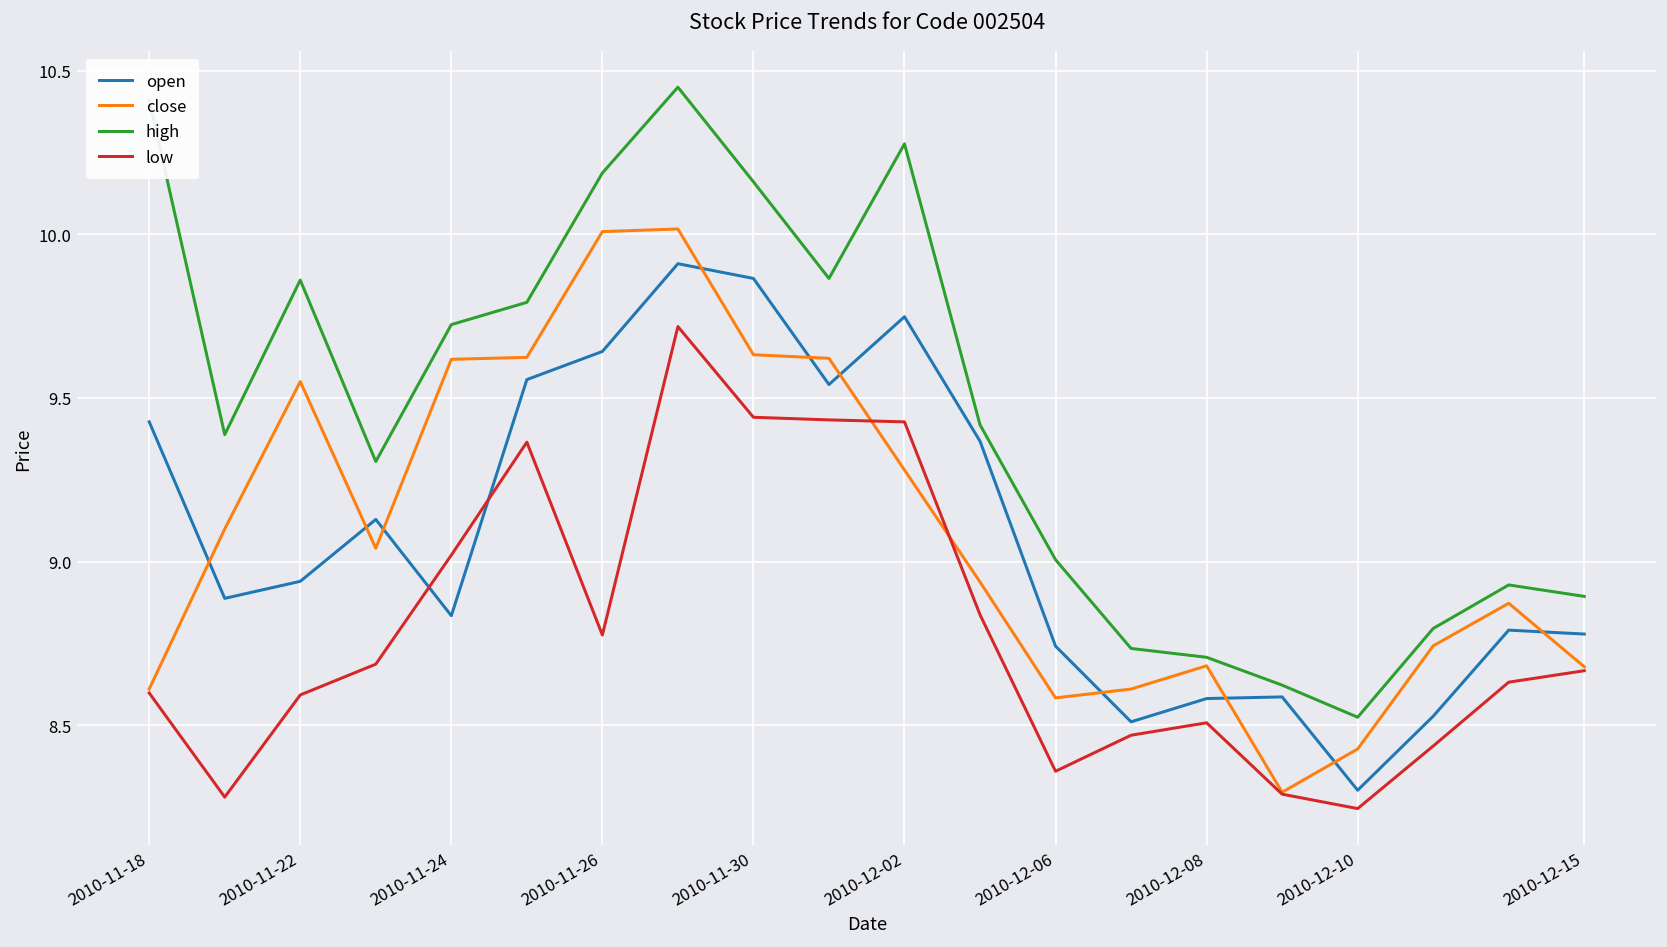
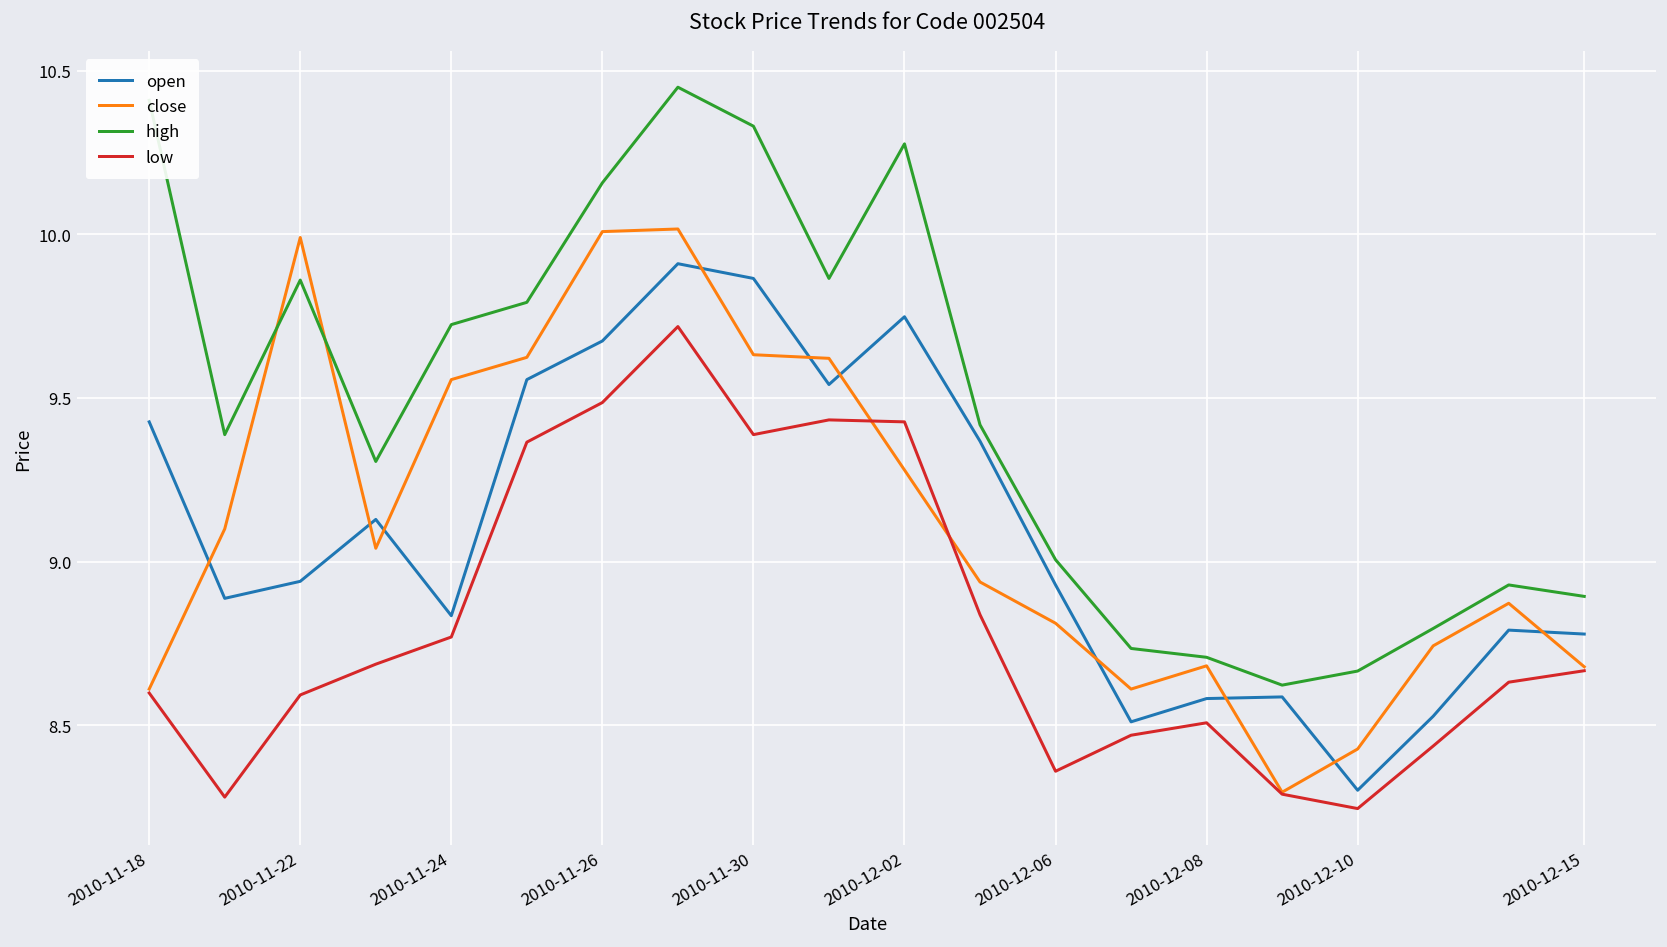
  {
    "open": {
      "2010-11-18": 9.43,
      "2010-11-22": 8.94,
      "2010-11-24": 8.84,
-     "2010-11-26": 9.64,
+     "2010-11-26": 9.67,
      "2010-11-30": 9.87,
      "2010-12-02": 9.75,
-     "2010-12-06": 8.74,
+     "2010-12-06": 8.93,
      "2010-12-08": 8.58,
      "2010-12-10": 8.30,
      "2010-12-15": 8.78
    },
    "close": {
      "2010-11-18": 8.61,
-     "2010-11-22": 9.55,
-     "2010-11-24": 9.62,
+     "2010-11-22": 9.99,
+     "2010-11-24": 9.56,
      "2010-11-26": 10.01,
      "2010-11-30": 9.63,
      "2010-12-02": 9.28,
-     "2010-12-06": 8.58,
+     "2010-12-06": 8.81,
      "2010-12-08": 8.68,
      "2010-12-10": 8.43,
      "2010-12-15": 8.68
    },
    "high": {
      "2010-11-22": 9.86,
      "2010-11-24": 9.72,
-     "2010-11-26": 10.19,
-     "2010-11-30": 10.16,
+     "2010-11-26": 10.16,
+     "2010-11-30": 10.33,
      "2010-12-02": 10.28,
      "2010-12-06": 9.01,
      "2010-12-08": 8.71,
-     "2010-12-10": 8.53,
+     "2010-12-10": 8.67,
      "2010-12-15": 8.89
    },
    "low": {
      "2010-11-18": 8.60,
      "2010-11-22": 8.59,
-     "2010-11-24": 9.02,
-     "2010-11-26": 8.78,
-     "2010-11-30": 9.44,
+     "2010-11-24": 8.77,
+     "2010-11-26": 9.49,
+     "2010-11-30": 9.39,
      "2010-12-02": 9.43,
      "2010-12-06": 8.36,
      "2010-12-08": 8.51,
      "2010-12-10": 8.25,
      "2010-12-15": 8.67
    }
  }
